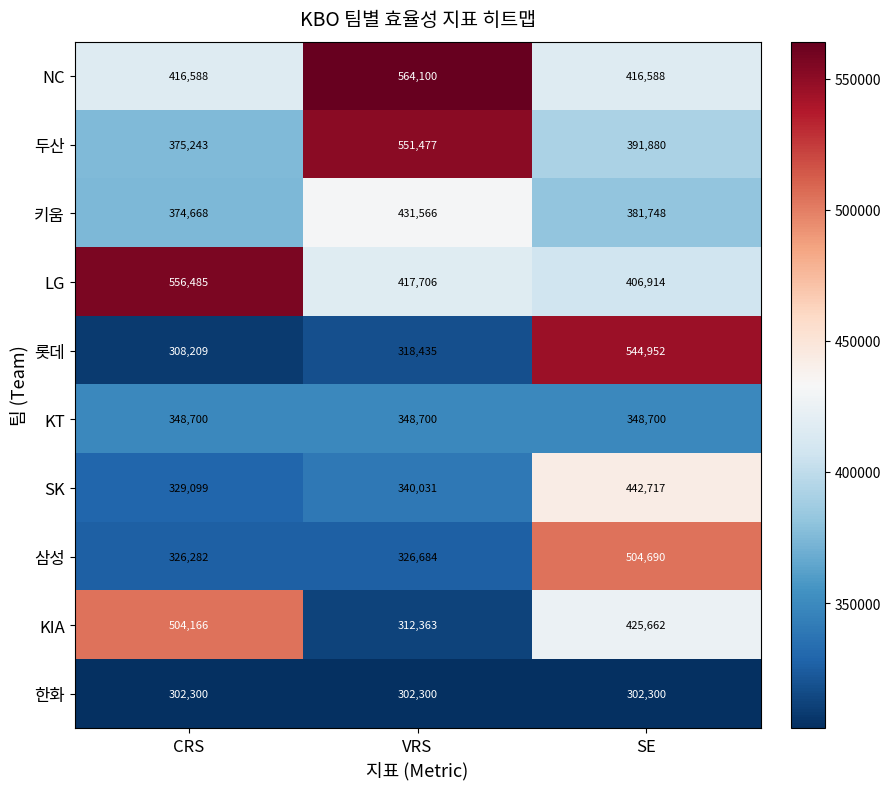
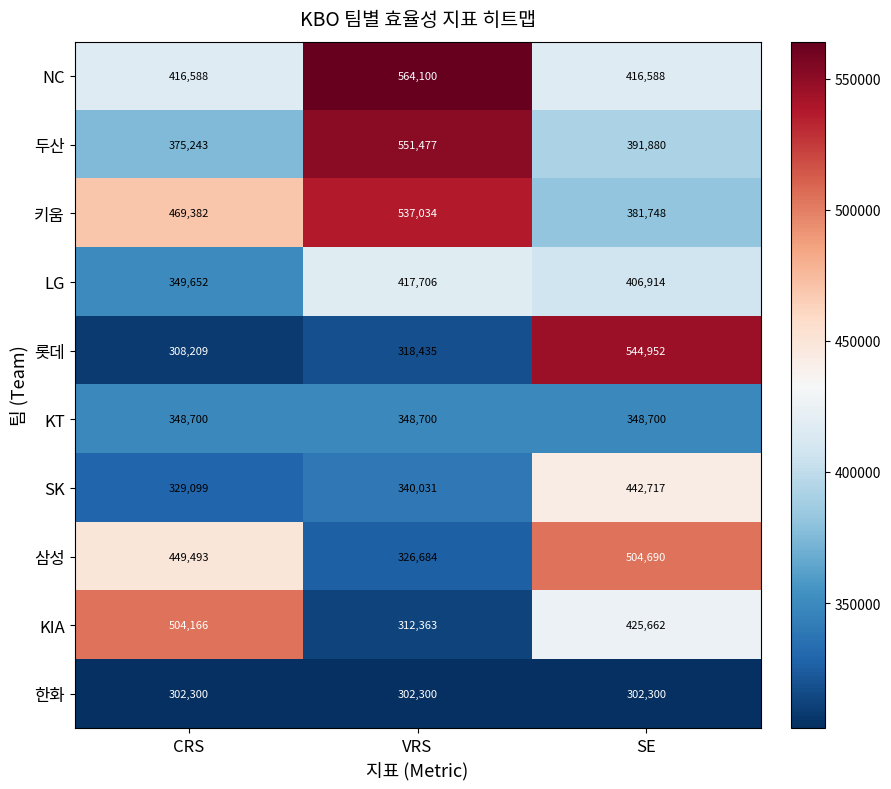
  {
    "NC": {
      "CRS": "416,588",
      "VRS": "564,100",
      "SE": "416,588"
    },
    "두산": {
      "CRS": "375,243",
      "VRS": "551,477",
      "SE": "391,880"
    },
    "키움": {
-     "CRS": "374,668",
-     "VRS": "431,566",
+     "CRS": "469,382",
+     "VRS": "537,034",
      "SE": "381,748"
    },
    "LG": {
-     "CRS": "556,485",
+     "CRS": "349,652",
      "VRS": "417,706",
      "SE": "406,914"
    },
    "롯데": {
      "CRS": "308,209",
      "VRS": "318,435",
      "SE": "544,952"
    },
    "KT": {
      "CRS": "348,700",
      "VRS": "348,700",
      "SE": "348,700"
    },
    "SK": {
      "CRS": "329,099",
      "VRS": "340,031",
      "SE": "442,717"
    },
    "삼성": {
-     "CRS": "326,282",
+     "CRS": "449,493",
      "VRS": "326,684",
      "SE": "504,690"
    },
    "KIA": {
      "CRS": "504,166",
      "VRS": "312,363",
      "SE": "425,662"
    },
    "한화": {
      "CRS": "302,300",
      "VRS": "302,300",
      "SE": "302,300"
    }
  }
